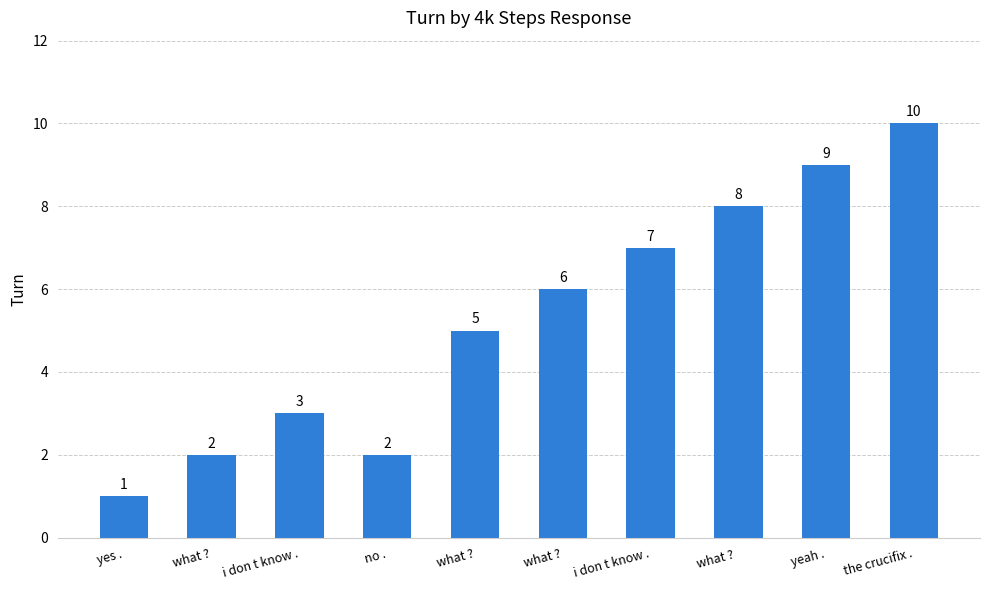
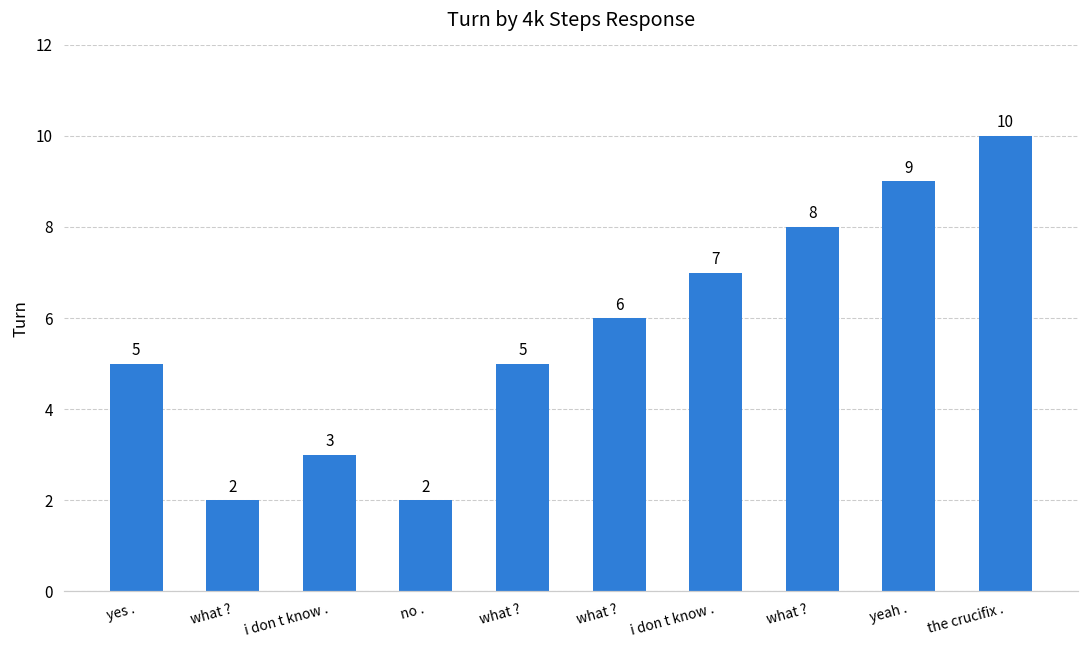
  {
-   "yes .": 1,
+   "yes .": 5,
    "no .": 2,
    "yeah .": 9,
    "the crucifix .": 10
  }
